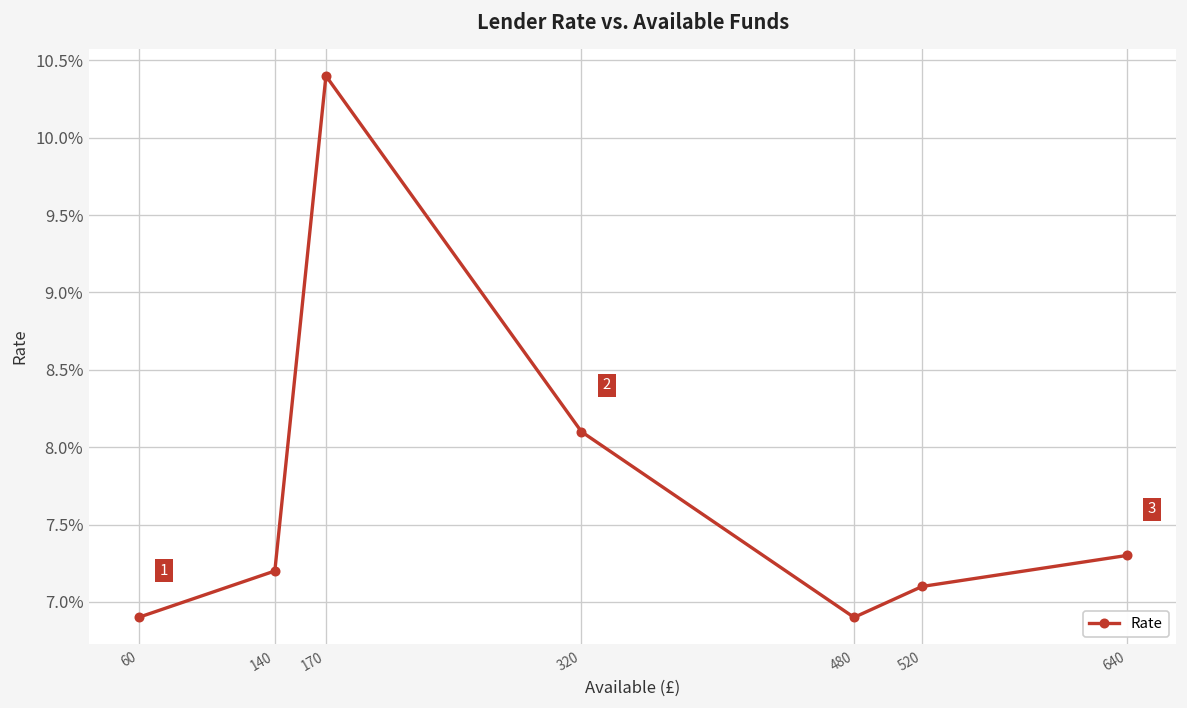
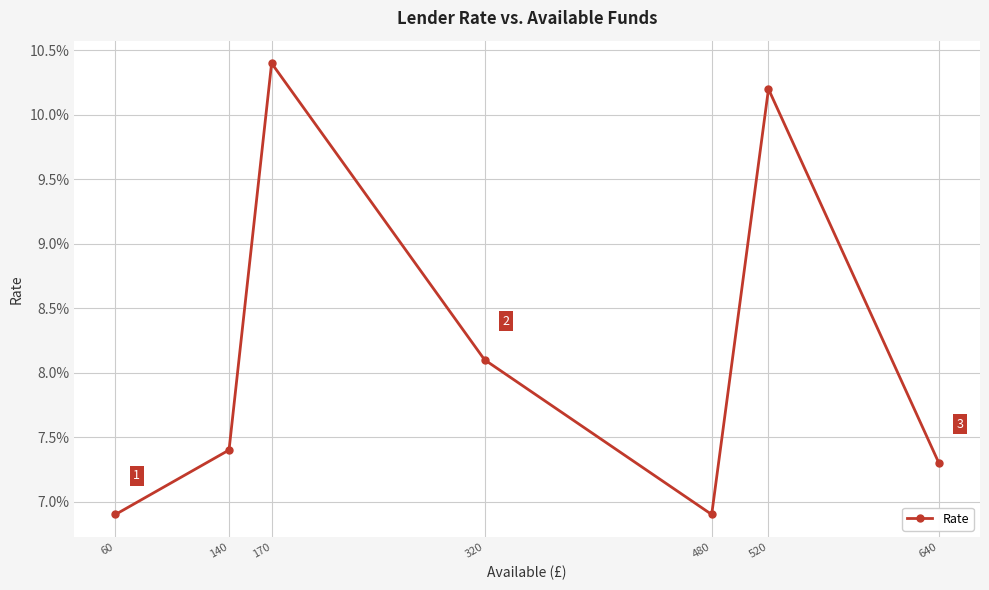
  {
    "60": "6.90%",
-   "140": "7.20%",
+   "140": "7.40%",
    "170": "10.40%",
    "320": "8.10%",
    "480": "6.90%",
-   "520": "7.10%",
+   "520": "10.20%",
    "640": "7.30%"
  }
